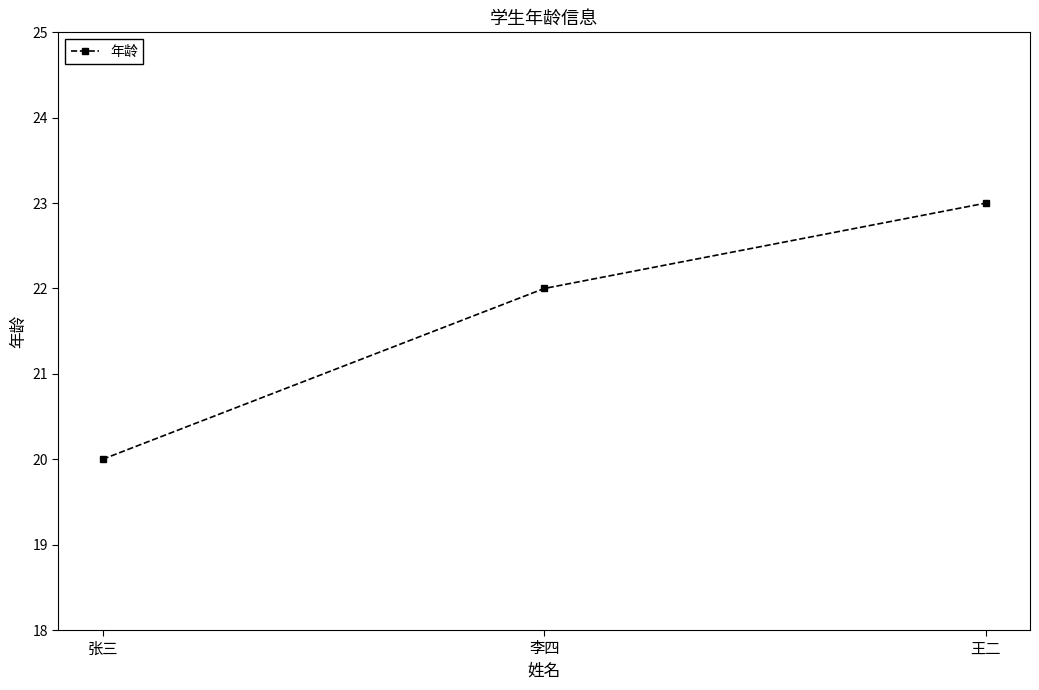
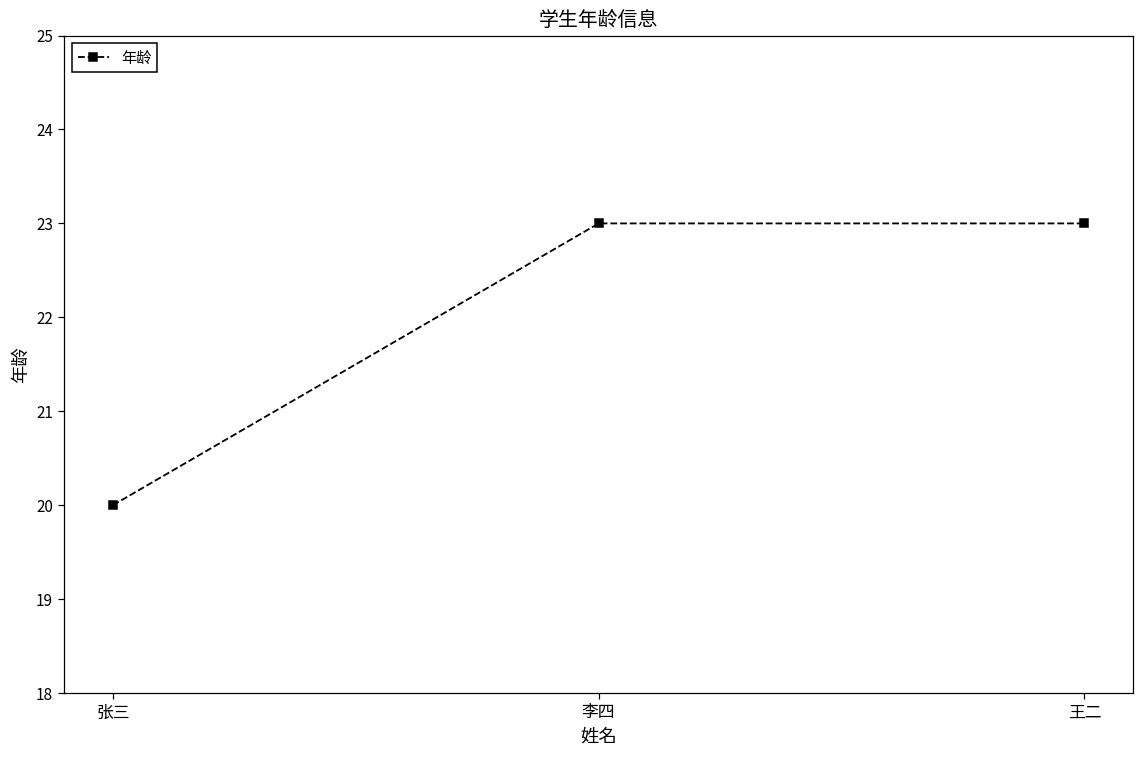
  {
    "张三": 20,
-   "李四": 22,
+   "李四": 23,
    "王二": 23
  }
